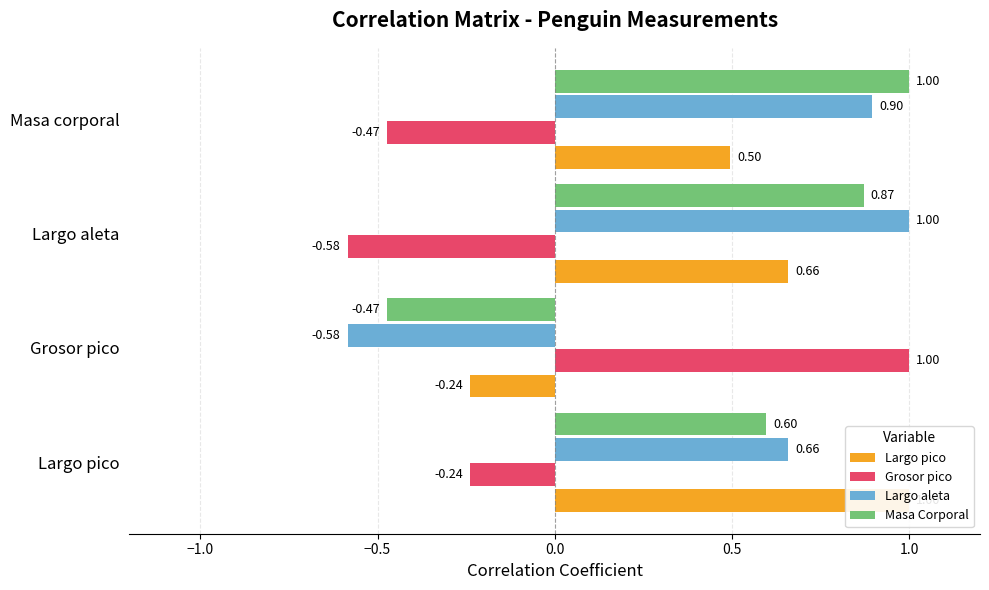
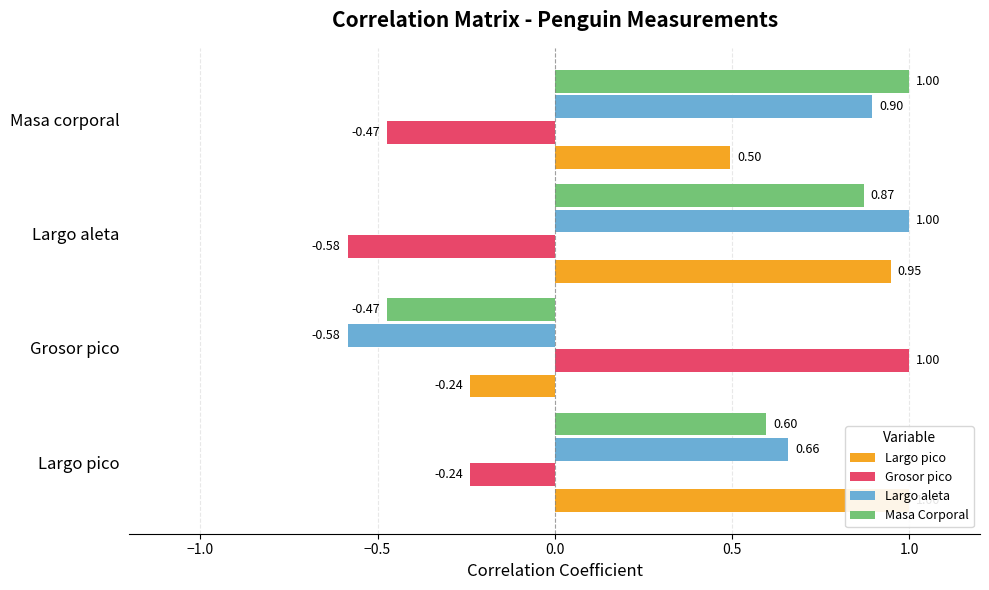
  {
    "Largo pico": {
      "Masa corporal": 0.50,
-     "Largo aleta": 0.66,
+     "Largo aleta": 0.95,
      "Grosor pico": -0.24
    },
    "Grosor pico": {
      "Masa corporal": -0.47,
      "Largo aleta": -0.58,
      "Grosor pico": 1.00,
      "Largo pico": -0.24
    },
    "Largo aleta": {
      "Masa corporal": 0.90,
      "Largo aleta": 1.00,
      "Grosor pico": -0.58,
      "Largo pico": 0.66
    },
    "Masa Corporal": {
      "Masa corporal": 1.00,
      "Largo aleta": 0.87,
      "Grosor pico": -0.47,
      "Largo pico": 0.60
    }
  }
